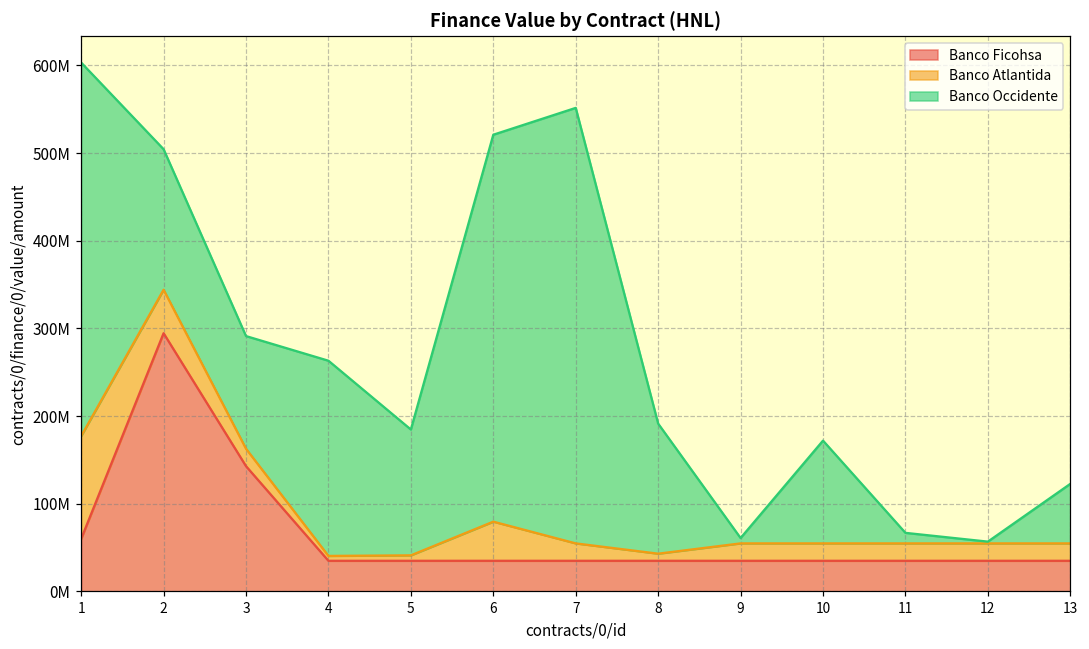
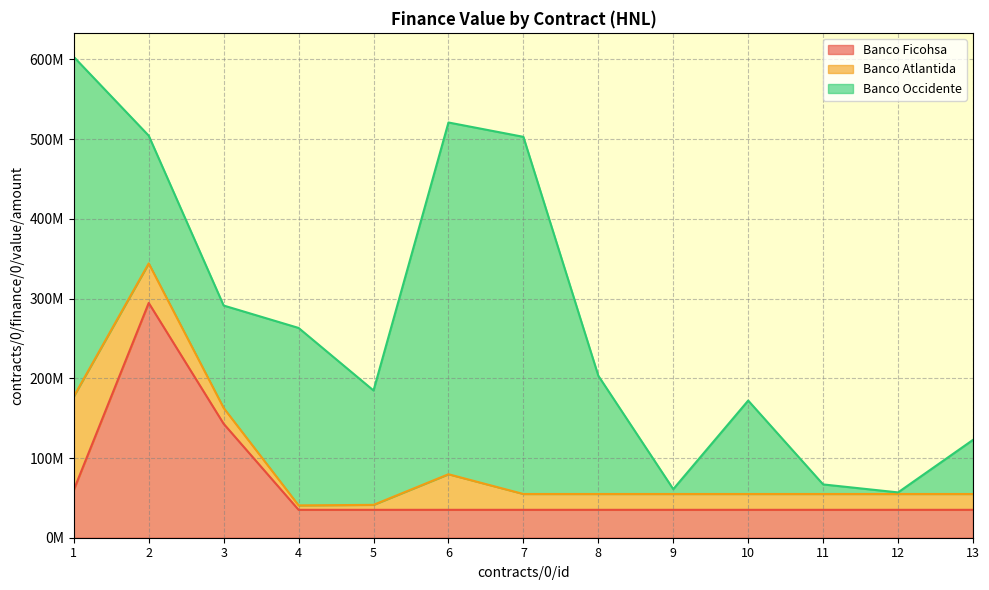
  {
    "Banco Ficohsa": {
      "1": 60000000,
      "2": 290000000,
      "3": 140000000,
      "4": 40000000,
      "5": 40000000,
      "6": 40000000,
      "7": 40000000,
      "8": 40000000,
      "9": 40000000,
      "10": 40000000,
      "11": 40000000,
      "12": 40000000,
      "13": 40000000
    },
    "Banco Atlantida": {
      "1": 120000000,
      "2": 50000000,
      "3": 20000000,
      "4": 10000000,
      "5": 10000000,
      "6": 40000000,
      "7": 20000000,
-     "8": 10000000,
+     "8": 20000000,
      "9": 20000000,
      "10": 20000000,
      "11": 20000000,
      "13": 20000000
    },
    "Banco Occidente": {
      "1": 430000000,
      "2": 160000000,
      "3": 130000000,
      "4": 220000000,
      "5": 140000000,
      "6": 440000000,
-     "7": 500000000,
+     "7": 450000000,
      "8": 150000000,
      "9": 10000000,
      "10": 120000000,
      "11": 10000000,
      "13": 70000000
    }
  }
